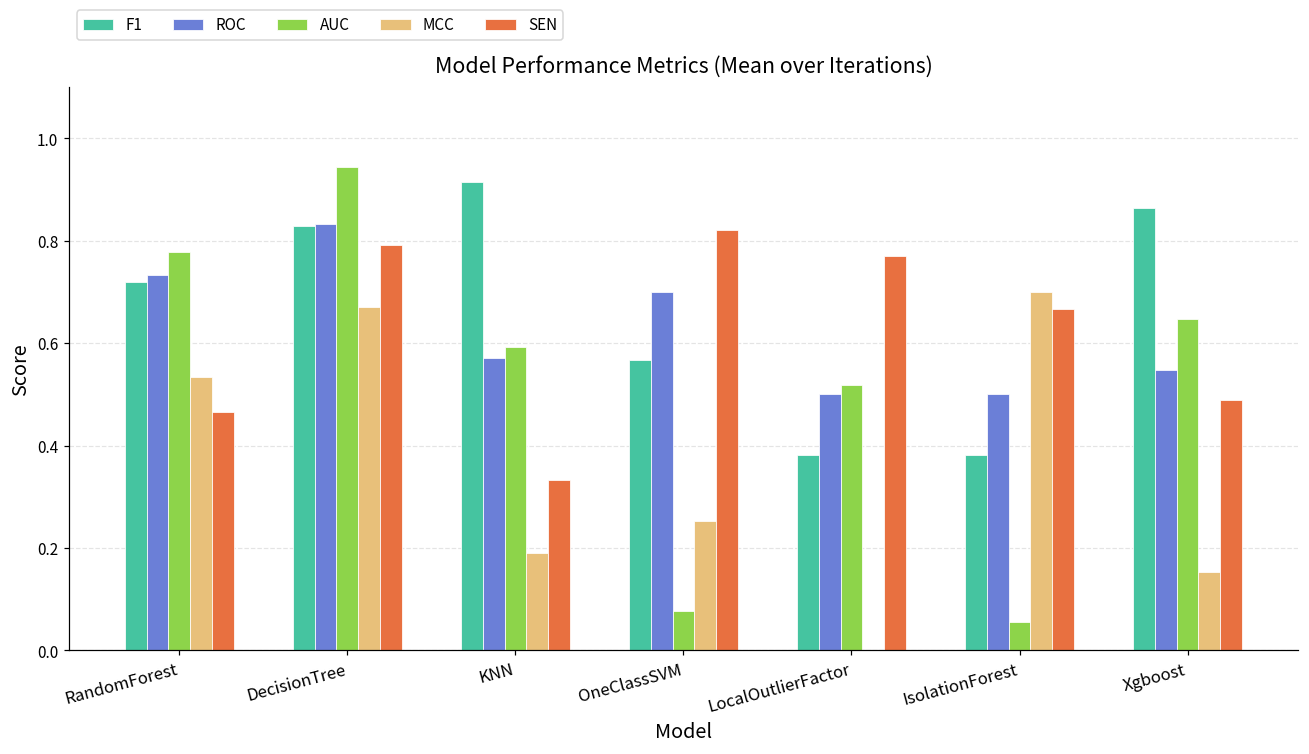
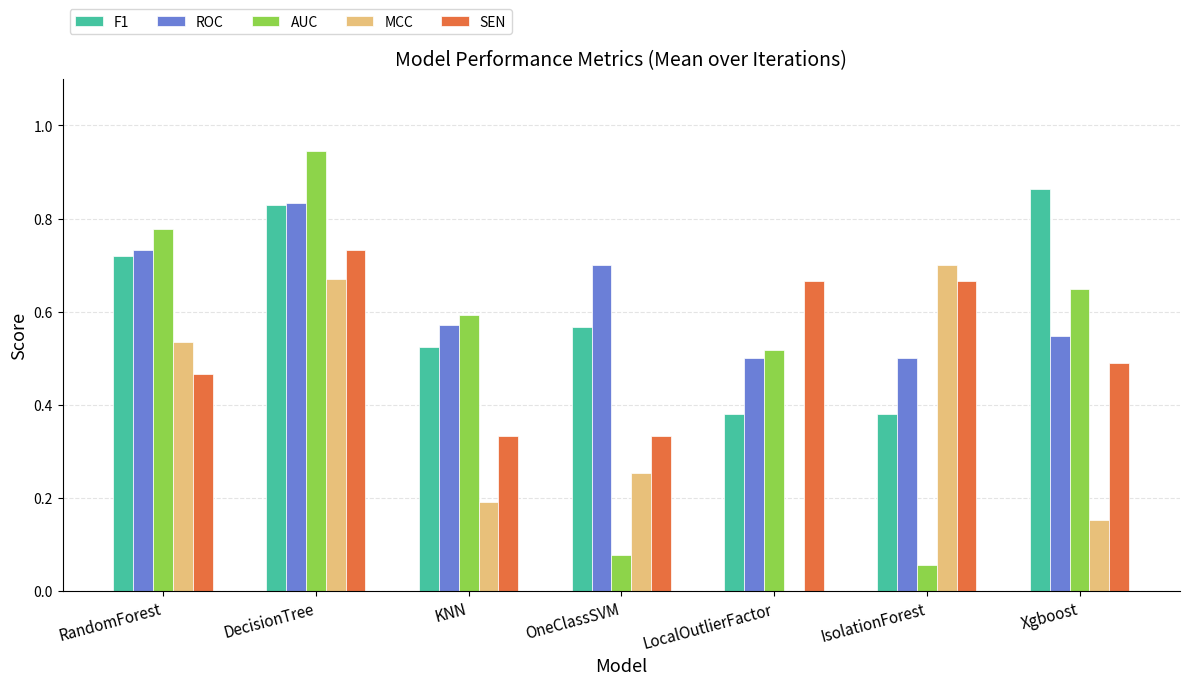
  {
    "F1": {
      "RandomForest": 0.72,
      "DecisionTree": 0.83,
-     "KNN": 0.91,
+     "KNN": 0.52,
      "OneClassSVM": 0.57,
      "LocalOutlierFactor": 0.38,
      "IsolationForest": 0.38,
      "Xgboost": 0.86
    },
    "ROC": {
      "RandomForest": 0.73,
      "DecisionTree": 0.83,
      "KNN": 0.57,
      "OneClassSVM": 0.70,
      "LocalOutlierFactor": 0.50,
      "IsolationForest": 0.50,
      "Xgboost": 0.55
    },
    "AUC": {
      "RandomForest": 0.78,
      "DecisionTree": 0.94,
      "KNN": 0.59,
      "OneClassSVM": 0.08,
      "LocalOutlierFactor": 0.52,
      "IsolationForest": 0.06,
      "Xgboost": 0.65
    },
    "MCC": {
      "RandomForest": 0.53,
      "DecisionTree": 0.67,
      "KNN": 0.19,
      "OneClassSVM": 0.25,
      "LocalOutlierFactor": 0.00,
      "IsolationForest": 0.70,
      "Xgboost": 0.15
    },
    "SEN": {
      "RandomForest": 0.47,
-     "DecisionTree": 0.79,
+     "DecisionTree": 0.73,
      "KNN": 0.33,
-     "OneClassSVM": 0.82,
-     "LocalOutlierFactor": 0.77,
+     "OneClassSVM": 0.33,
+     "LocalOutlierFactor": 0.67,
      "IsolationForest": 0.67,
      "Xgboost": 0.49
    }
  }
